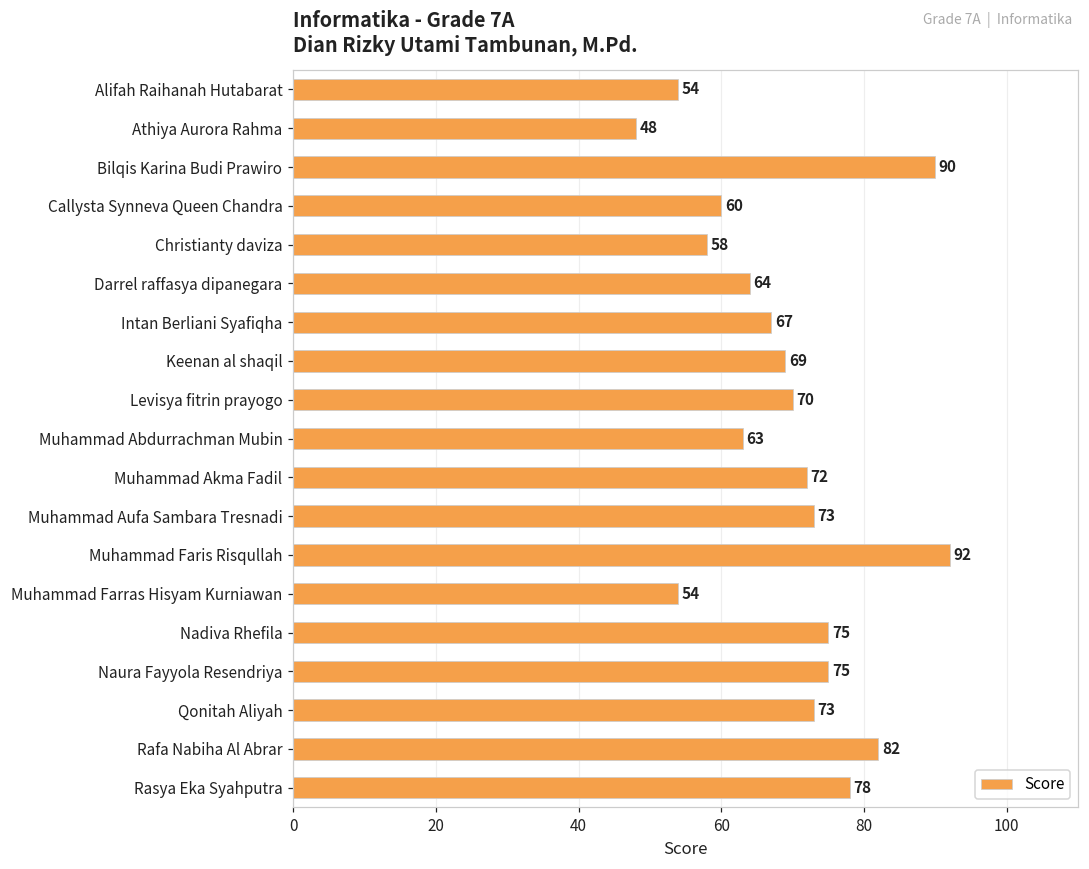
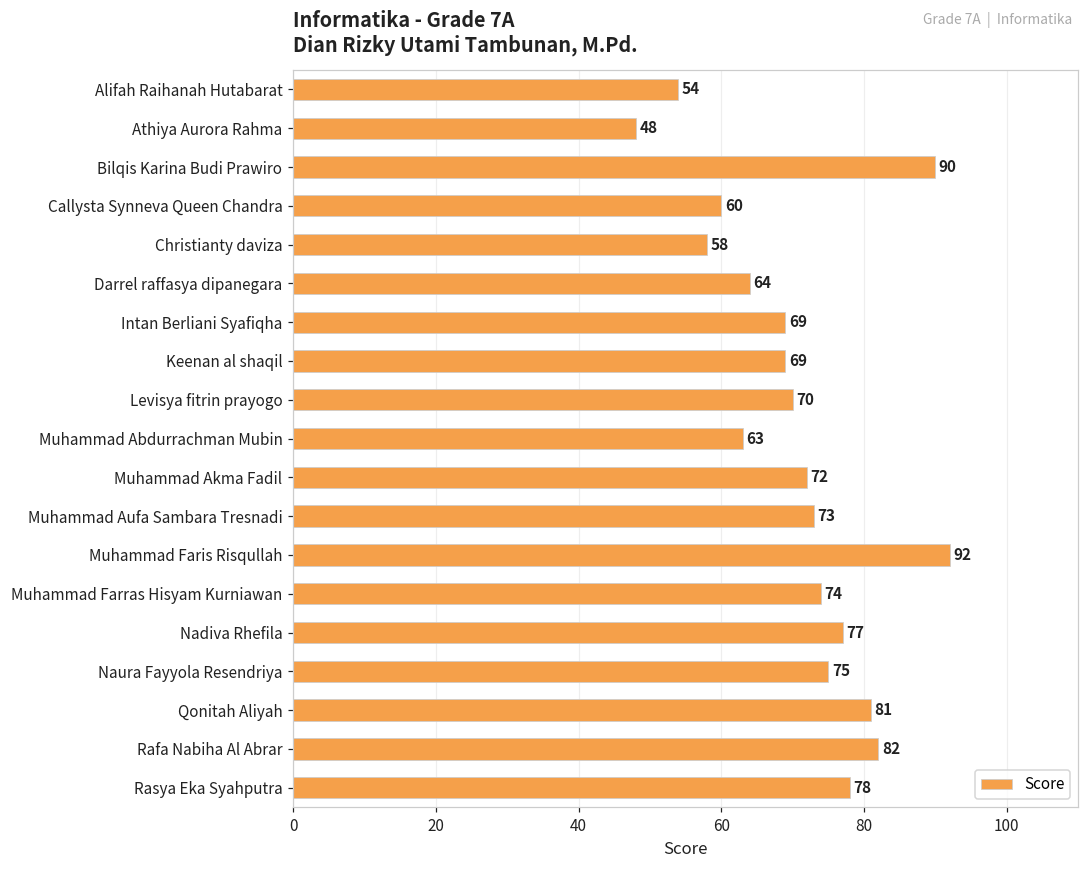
  {
    "Alifah Raihanah Hutabarat": 54,
    "Athiya Aurora Rahma": 48,
    "Bilqis Karina Budi Prawiro": 90,
    "Callysta Synneva Queen Chandra": 60,
    "Christianty daviza": 58,
    "Darrel raffasya dipanegara": 64,
-   "Intan Berliani Syafiqha": 67,
+   "Intan Berliani Syafiqha": 69,
    "Keenan al shaqil": 69,
    "Levisya fitrin prayogo": 70,
    "Muhammad Abdurrachman Mubin": 63,
    "Muhammad Akma Fadil": 72,
    "Muhammad Aufa Sambara Tresnadi": 73,
    "Muhammad Faris Risqullah": 92,
-   "Muhammad Farras Hisyam Kurniawan": 54,
-   "Nadiva Rhefila": 75,
+   "Muhammad Farras Hisyam Kurniawan": 74,
+   "Nadiva Rhefila": 77,
    "Naura Fayyola Resendriya": 75,
-   "Qonitah Aliyah": 73,
+   "Qonitah Aliyah": 81,
    "Rafa Nabiha Al Abrar": 82,
    "Rasya Eka Syahputra": 78
  }
